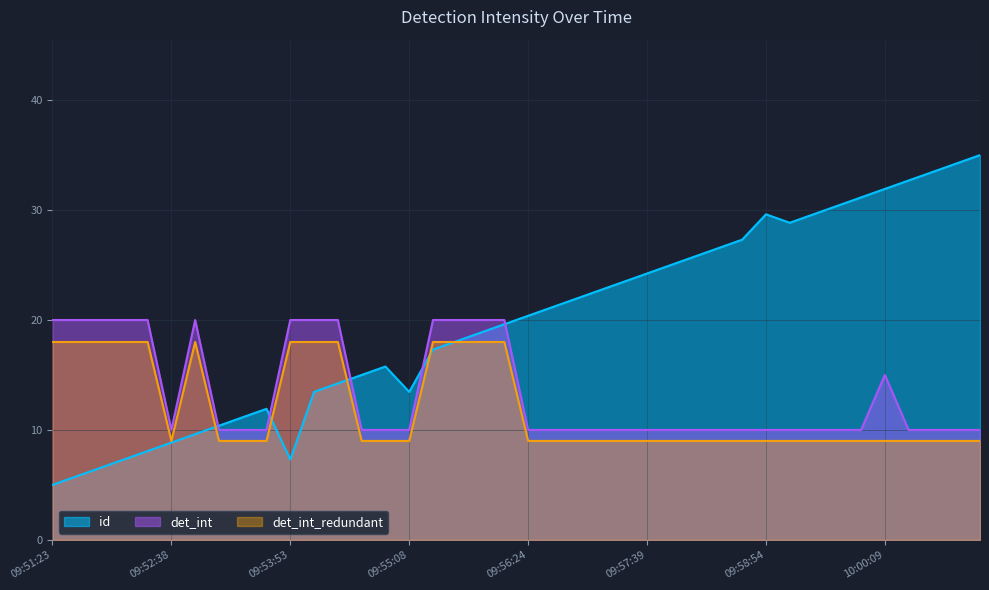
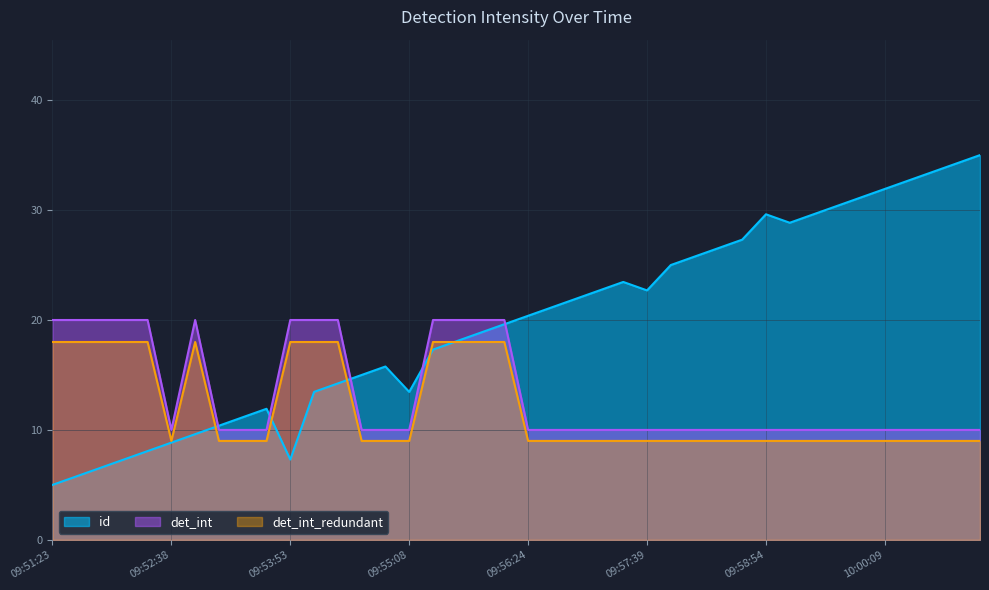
  {
    "id": {
      "09:51:23": 5.0,
      "09:53:53": 7.3,
      "09:55:08": 13.5,
      "09:56:24": 20.4,
-     "09:57:39": 24.2,
+     "09:57:39": 22.7,
      "09:58:54": 29.6,
      "10:00:09": 31.9
    },
    "det_int": {
      "09:51:23": 20,
      "09:52:38": 10,
      "09:53:53": 20,
      "09:55:08": 10,
      "09:56:24": 10,
      "09:57:39": 10,
      "09:58:54": 10,
-     "10:00:09": 15
+     "10:00:09": 10
    },
    "det_int_redundant": {
      "09:51:23": 18.0,
      "09:53:53": 18.0,
      "09:55:08": 9.0,
      "09:56:24": 9.0,
      "09:57:39": 9.0,
      "09:58:54": 9.0,
      "10:00:09": 9.0
    }
  }
